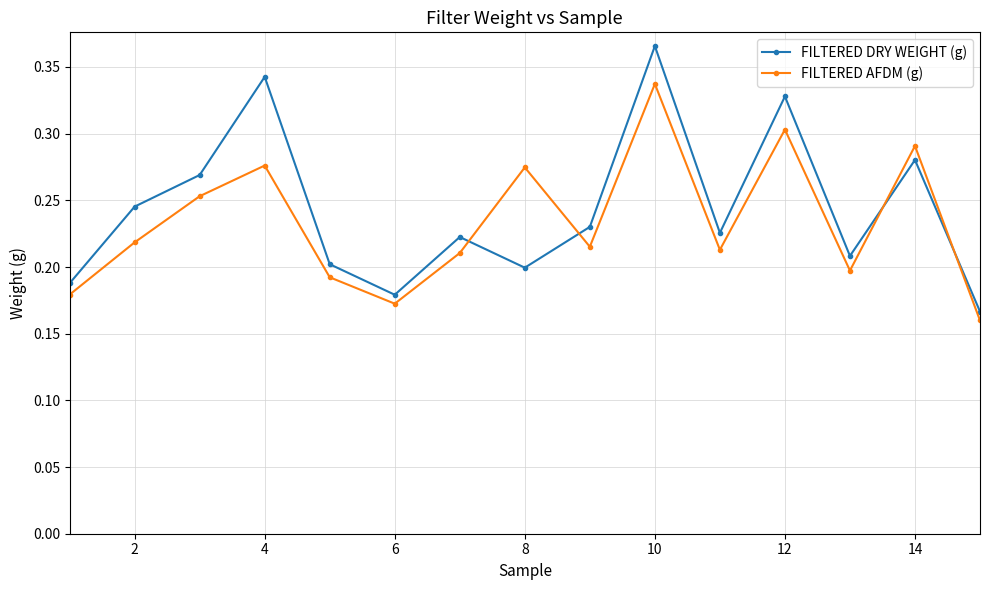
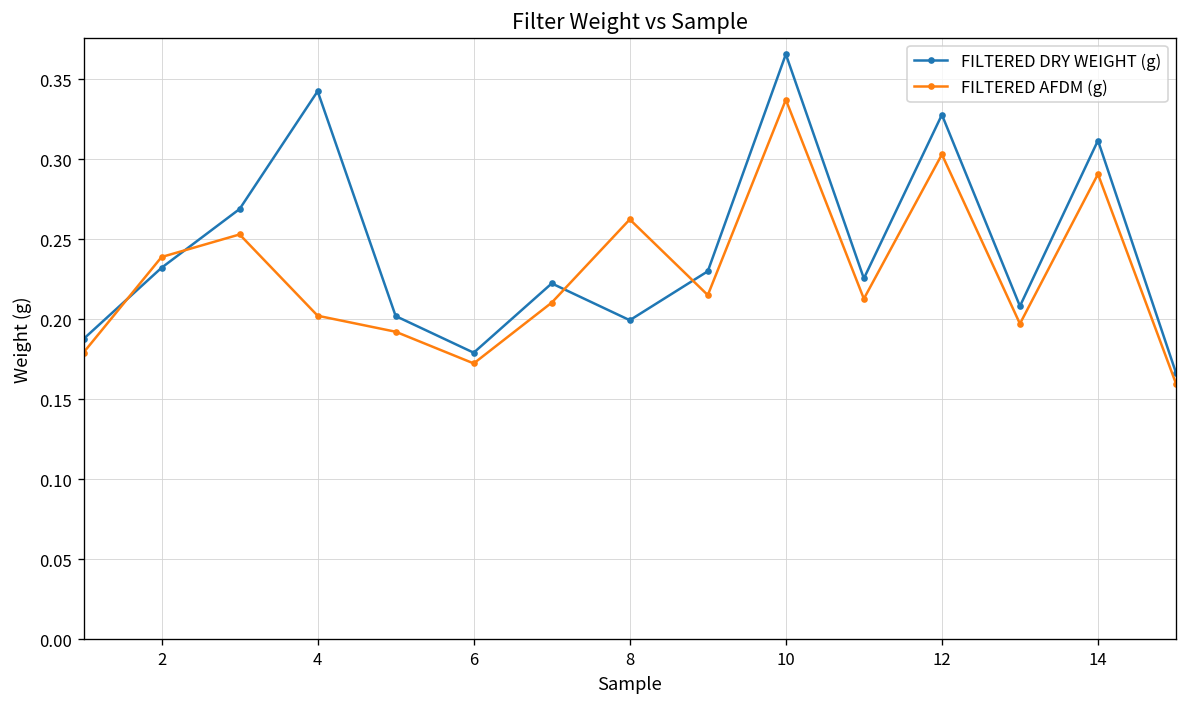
  {
    "FILTERED DRY WEIGHT (g)": {
-     "2": 0.245,
+     "2": 0.232,
      "4": 0.343,
      "6": 0.179,
      "8": 0.200,
      "10": 0.366,
      "12": 0.328,
-     "14": 0.280
+     "14": 0.312
    },
    "FILTERED AFDM (g)": {
-     "2": 0.219,
-     "4": 0.276,
+     "2": 0.239,
+     "4": 0.202,
      "6": 0.173,
-     "8": 0.275,
+     "8": 0.263,
      "10": 0.337,
      "12": 0.303,
      "14": 0.291
    }
  }
